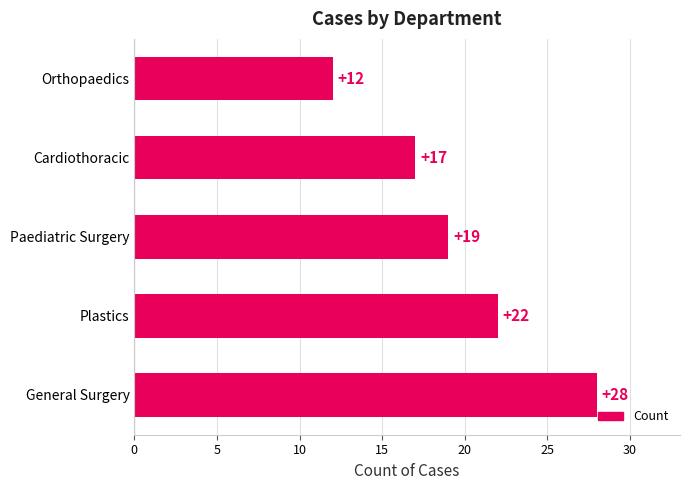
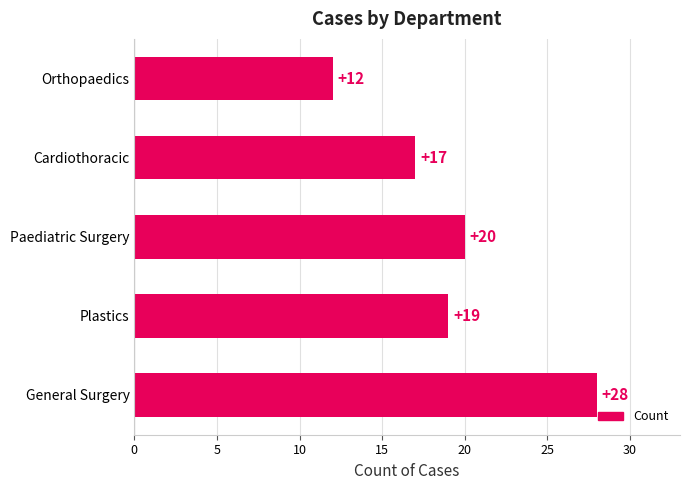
  {
    "Orthopaedics": "+12",
    "Cardiothoracic": "+17",
-   "Paediatric Surgery": "+19",
-   "Plastics": "+22",
+   "Paediatric Surgery": "+20",
+   "Plastics": "+19",
    "General Surgery": "+28"
  }
